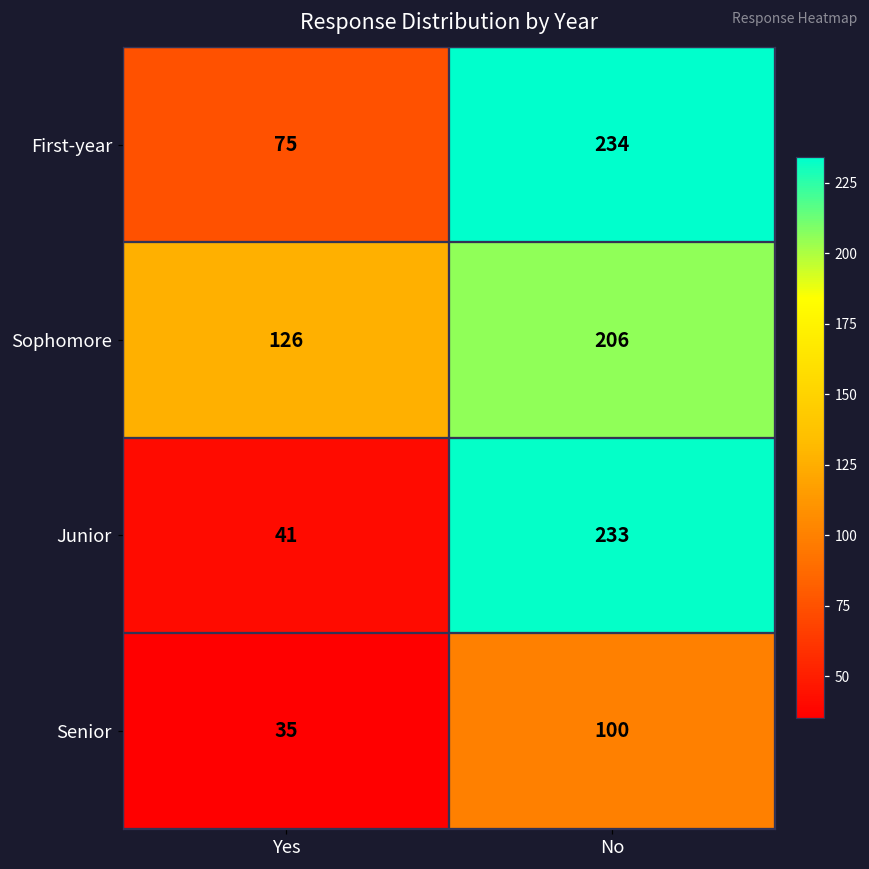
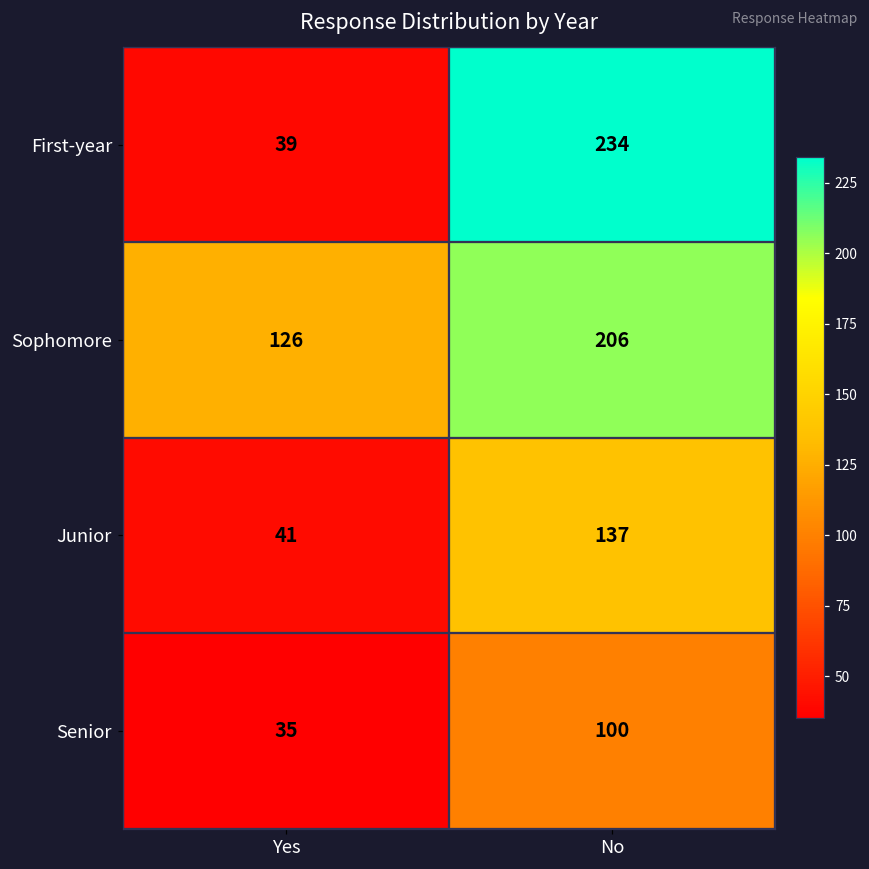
  {
    "First-year": {
-     "Yes": 75,
+     "Yes": 39,
      "No": 234
    },
    "Sophomore": {
      "Yes": 126,
      "No": 206
    },
    "Junior": {
      "Yes": 41,
-     "No": 233
+     "No": 137
    },
    "Senior": {
      "Yes": 35,
      "No": 100
    }
  }
